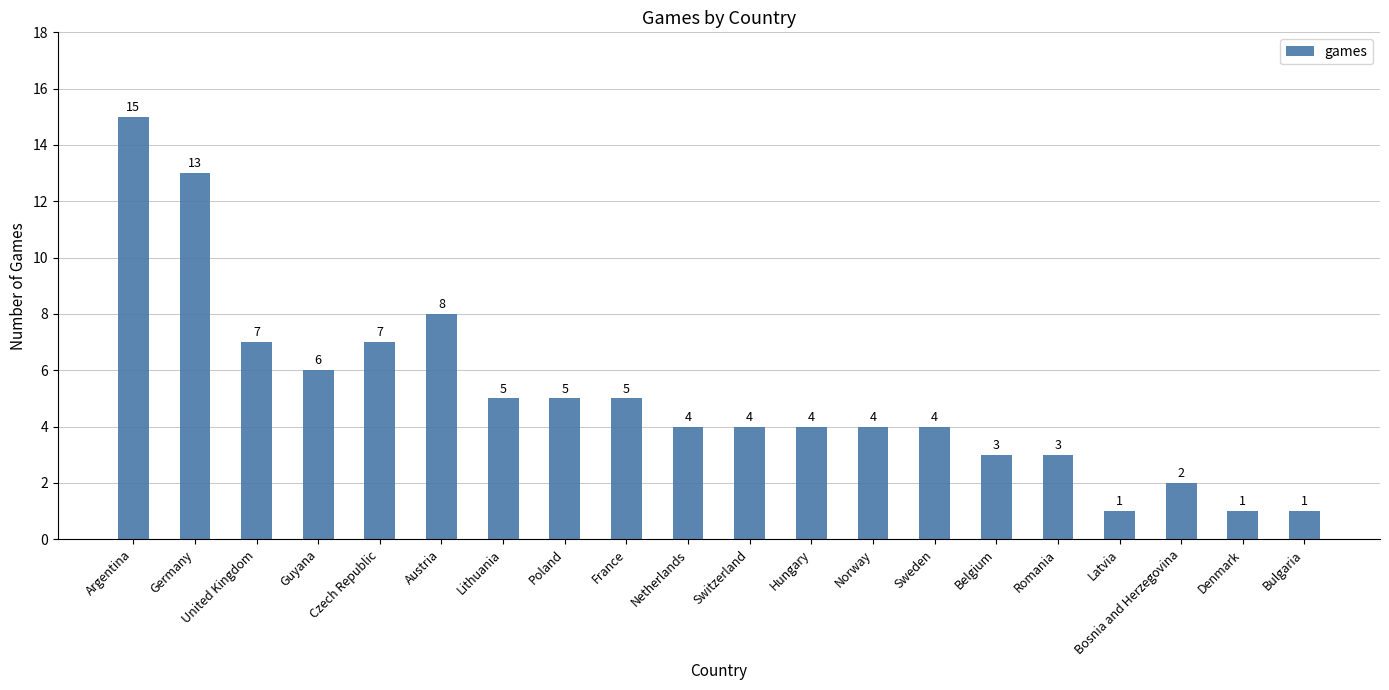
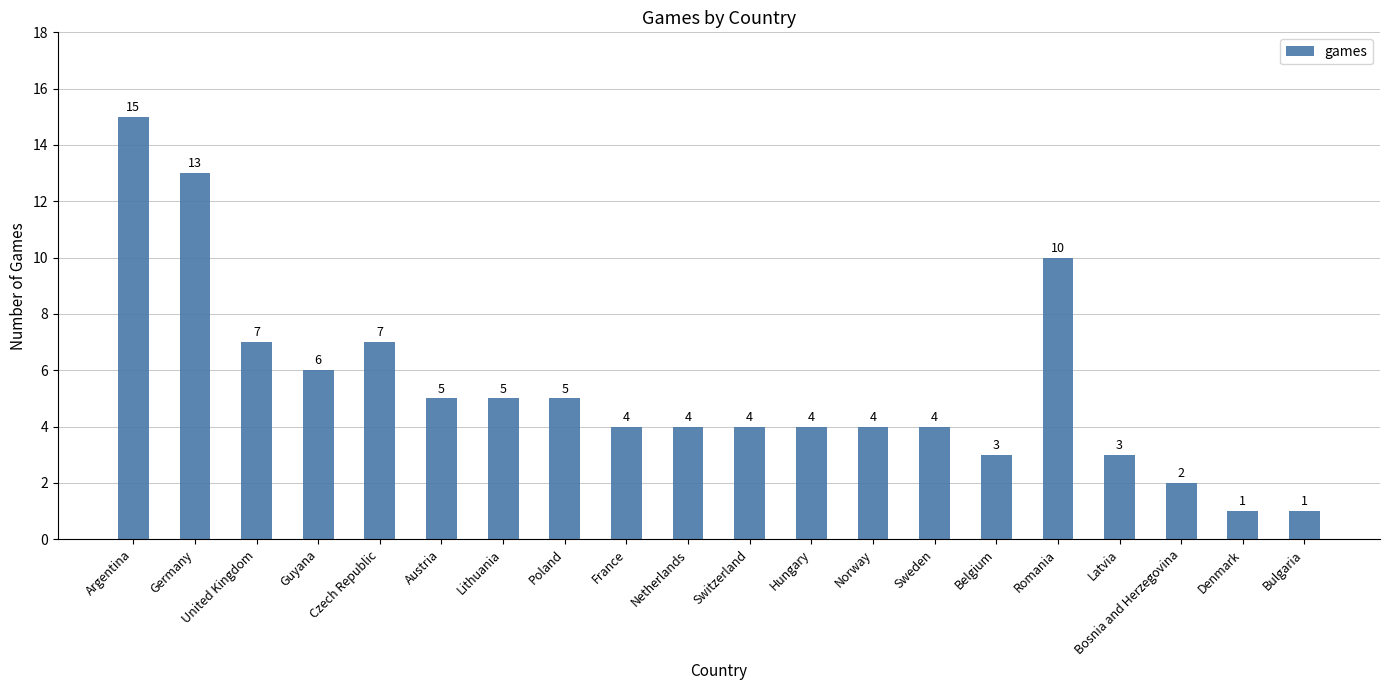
  {
    "Argentina": 15,
    "Germany": 13,
    "United Kingdom": 7,
    "Guyana": 6,
    "Czech Republic": 7,
-   "Austria": 8,
+   "Austria": 5,
    "Lithuania": 5,
    "Poland": 5,
-   "France": 5,
+   "France": 4,
    "Netherlands": 4,
    "Switzerland": 4,
    "Hungary": 4,
    "Norway": 4,
    "Sweden": 4,
    "Belgium": 3,
-   "Romania": 3,
-   "Latvia": 1,
+   "Romania": 10,
+   "Latvia": 3,
    "Bosnia and Herzegovina": 2,
    "Denmark": 1,
    "Bulgaria": 1
  }
